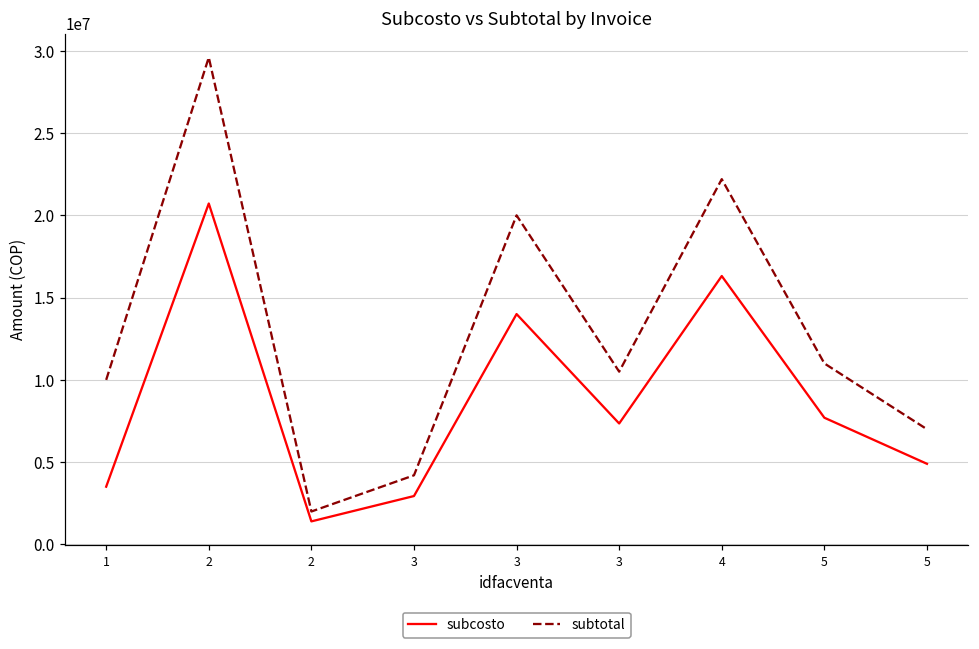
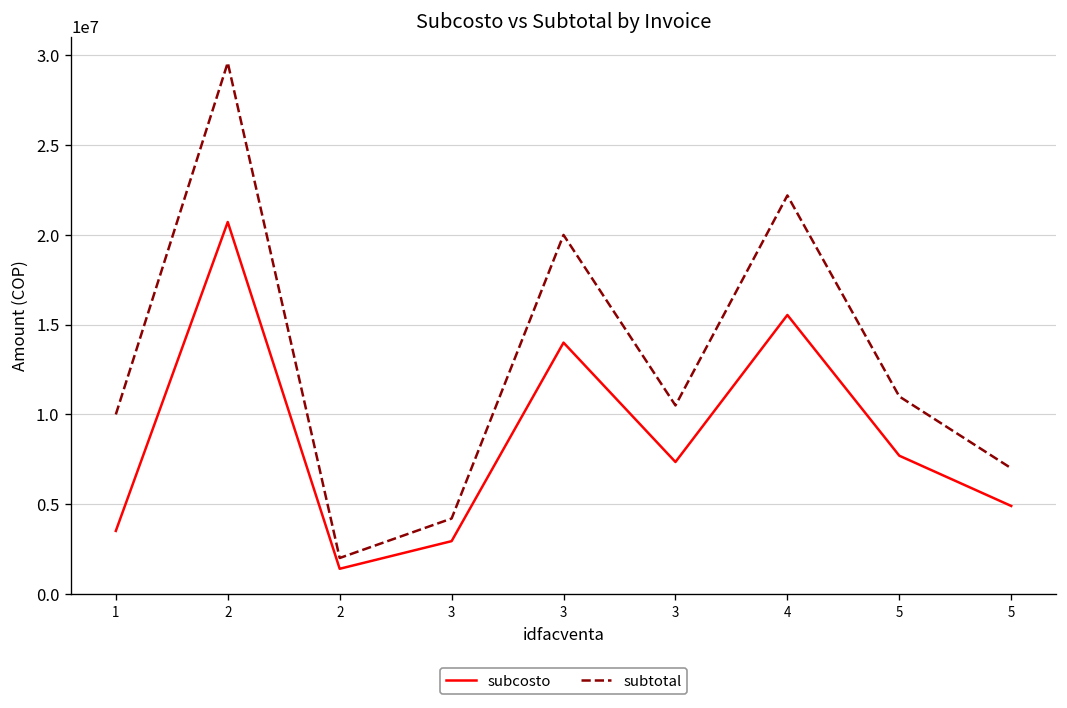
  {
    "subcosto": {
      "1": 3500000,
-     "4": 16300000
+     "4": 15500000
    },
    "subtotal": {
      "1": 10000000,
      "4": 22200000
    }
  }
